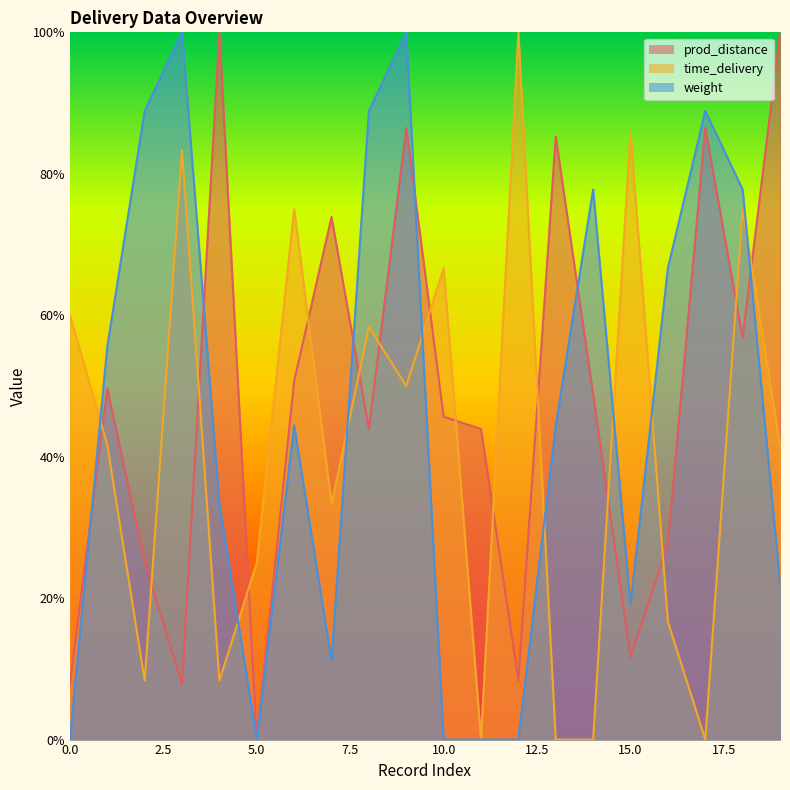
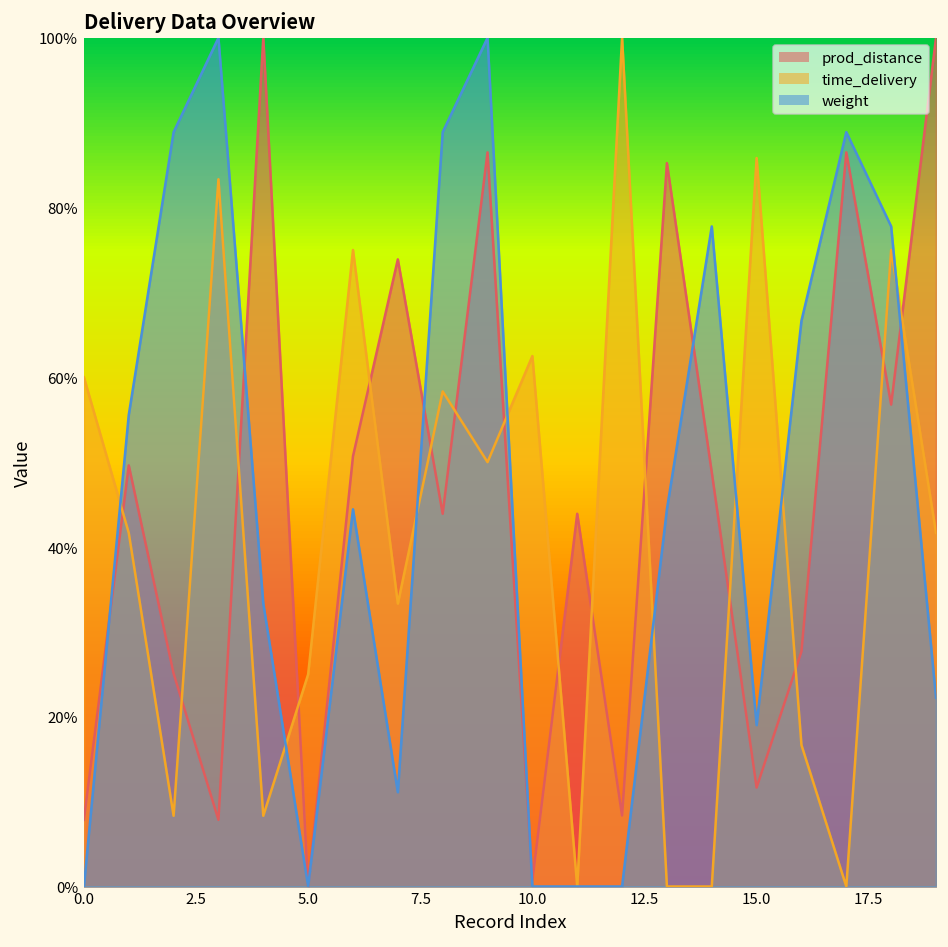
  {
    "prod_distance": {
      "0.0": "8%",
-     "10.0": "46%",
+     "10.0": "1%",
      "15.0": "12%"
    },
    "time_delivery": {
      "0.0": "60%",
      "5.0": "25%",
-     "10.0": "67%",
+     "10.0": "63%",
      "15.0": "86%"
    },
    "weight": {
      "0.0": "0%",
      "10.0": "0%",
      "15.0": "19%"
    }
  }
